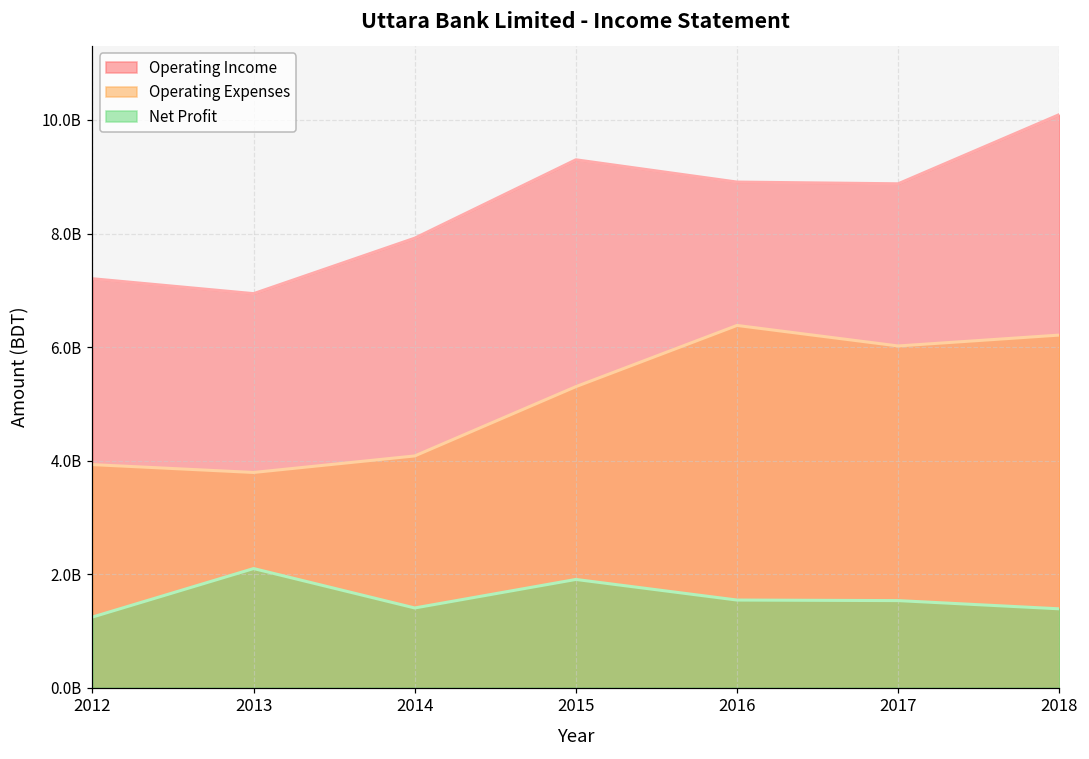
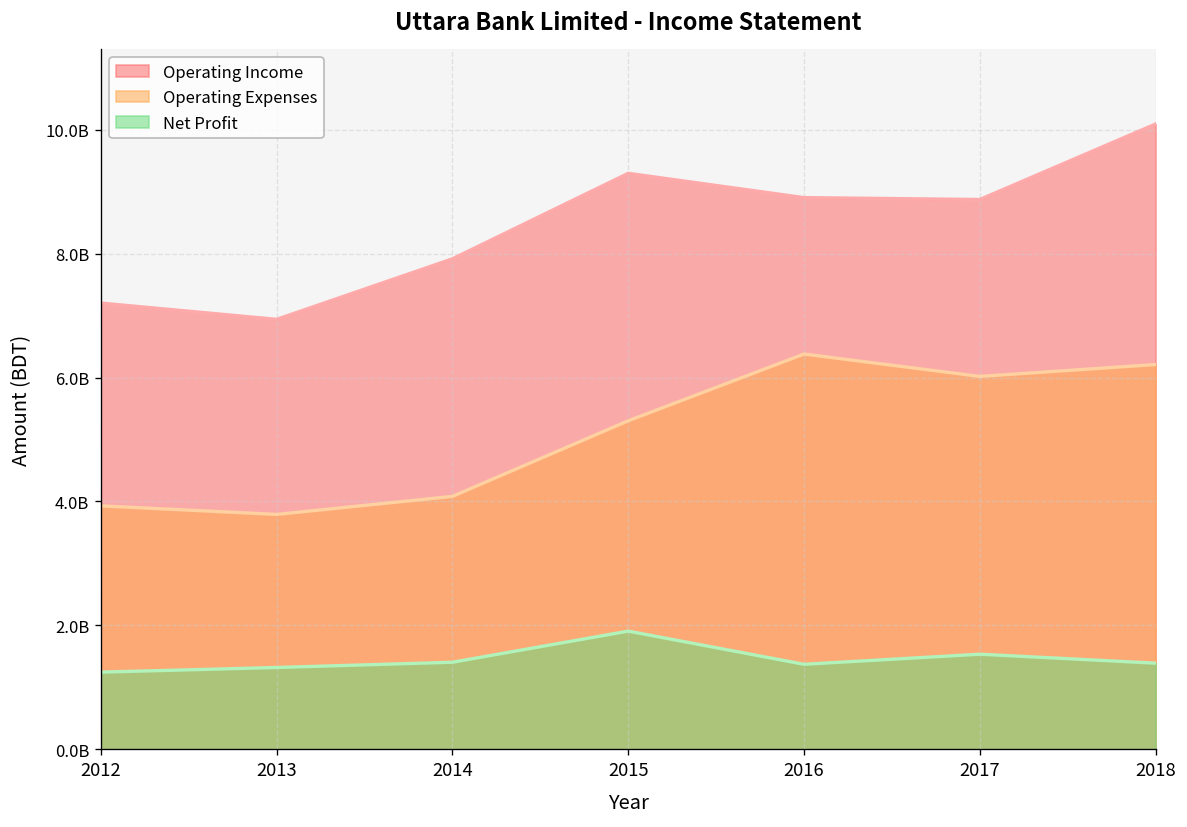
  {
    "Net Profit": {
      "2012": 1200000000,
-     "2013": 2100000000,
+     "2013": 1300000000,
      "2014": 1400000000,
      "2015": 1900000000,
-     "2016": 1500000000,
+     "2016": 1400000000,
      "2017": 1500000000,
      "2018": 1400000000
    }
  }
